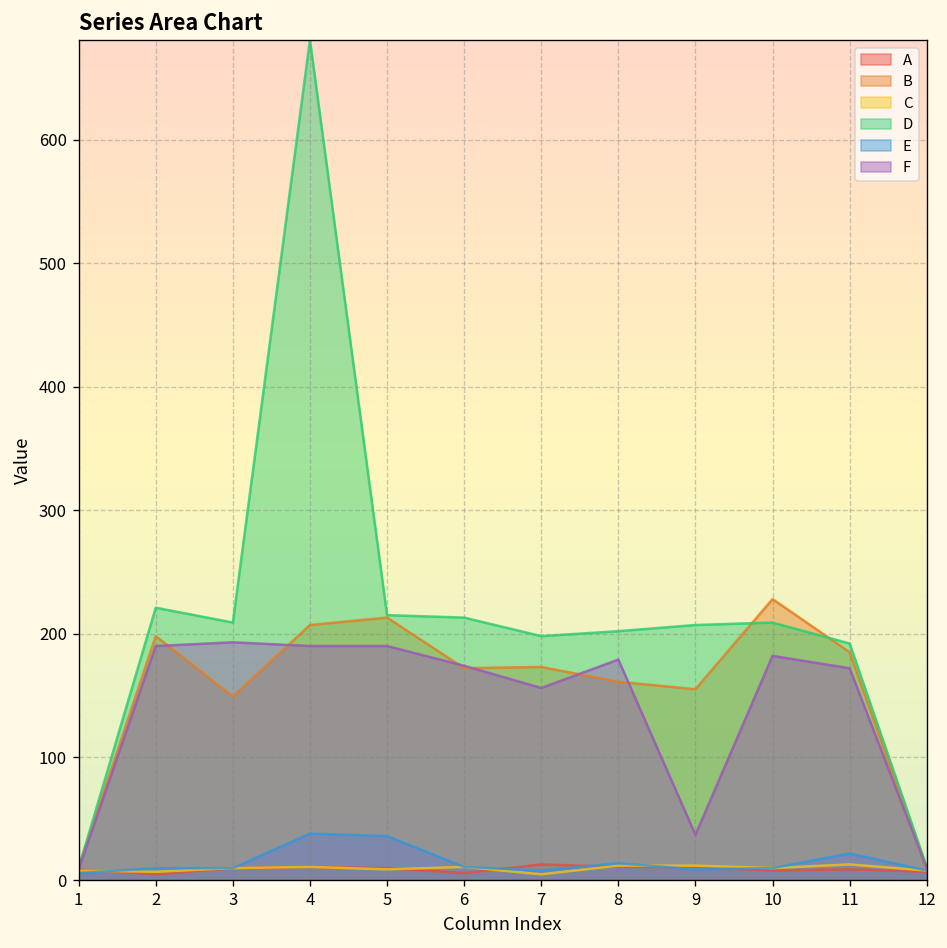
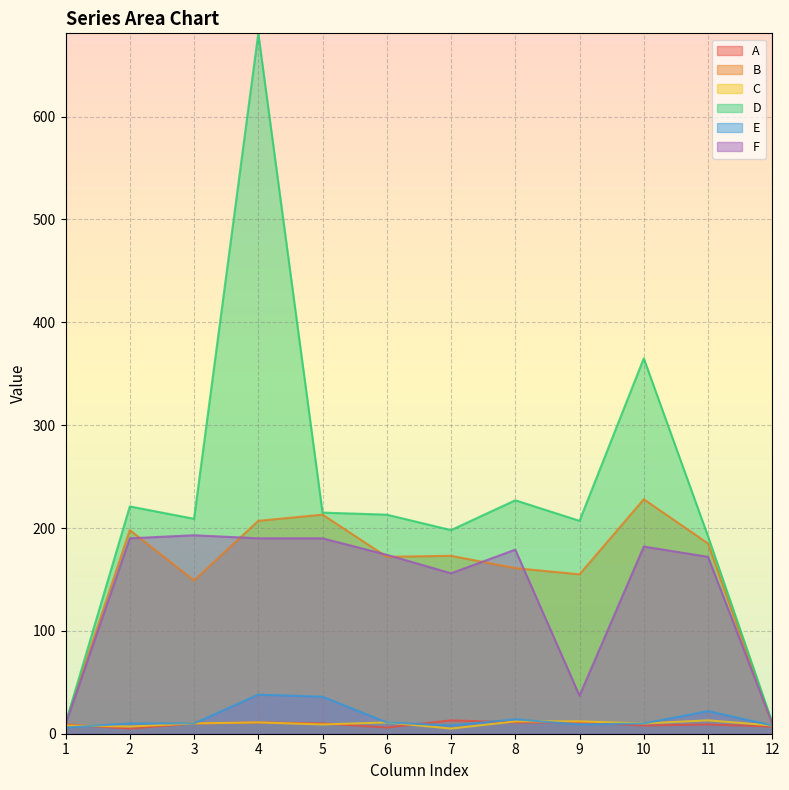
  {
    "D": {
      "2": 221,
      "3": 209,
      "4": 681,
      "6": 213,
      "7": 198,
-     "8": 202,
+     "8": 227,
      "9": 207,
-     "10": 209,
+     "10": 365,
      "11": 192
    },
    "E": {
      "2": 10,
      "4": 38,
      "5": 36,
      "7": 8,
      "11": 22
    },
    "F": {
      "2": 190,
      "3": 193,
      "4": 190,
      "5": 190,
      "7": 156,
      "8": 179,
      "9": 37,
      "10": 182,
      "11": 172
    }
  }
